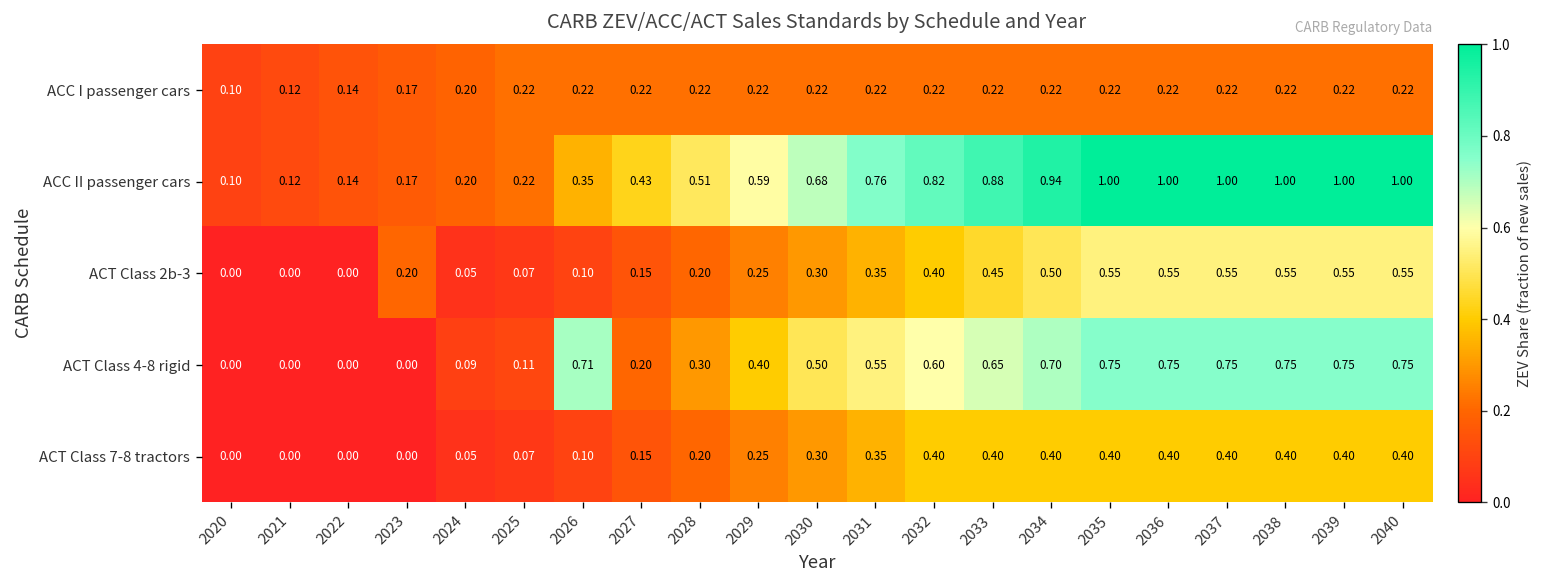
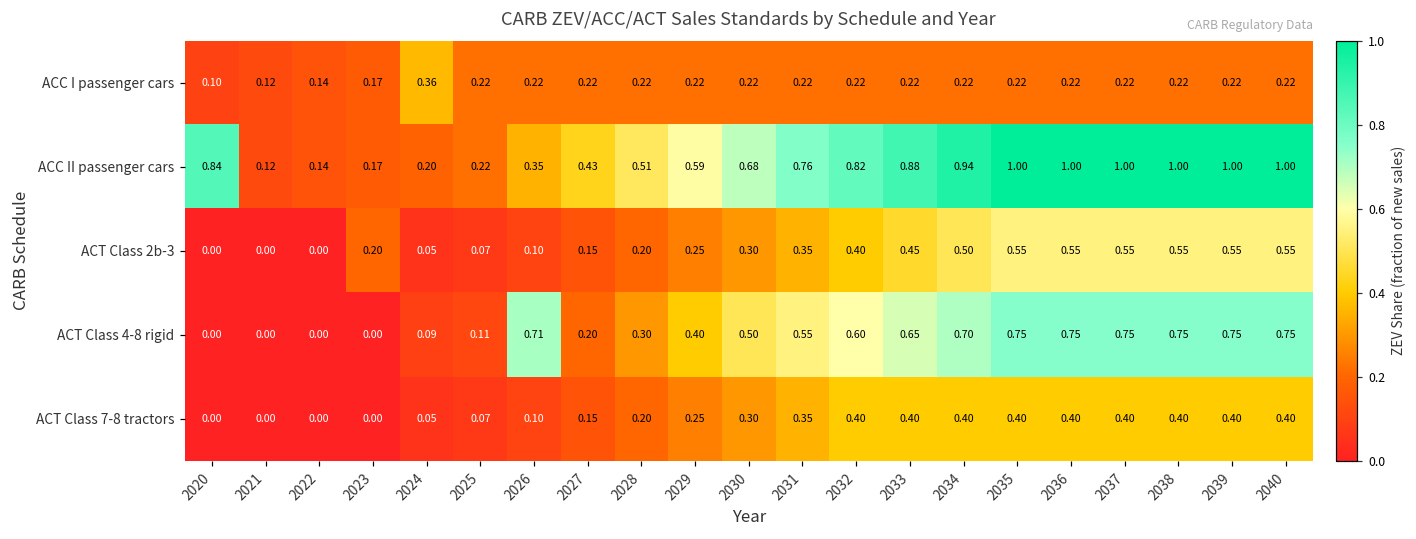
  {
    "ACC I passenger cars": {
      "2020": 0.10,
      "2021": 0.12,
      "2022": 0.14,
      "2023": 0.17,
-     "2024": 0.20,
+     "2024": 0.36,
      "2025": 0.22,
      "2026": 0.22,
      "2027": 0.22,
      "2028": 0.22,
      "2029": 0.22,
      "2030": 0.22,
      "2031": 0.22,
      "2032": 0.22,
      "2033": 0.22,
      "2034": 0.22,
      "2035": 0.22,
      "2036": 0.22,
      "2037": 0.22,
      "2038": 0.22,
      "2039": 0.22,
      "2040": 0.22
    },
    "ACC II passenger cars": {
-     "2020": 0.10,
+     "2020": 0.84,
      "2021": 0.12,
      "2022": 0.14,
      "2023": 0.17,
      "2024": 0.20,
      "2025": 0.22,
      "2026": 0.35,
      "2027": 0.43,
      "2028": 0.51,
      "2029": 0.59,
      "2030": 0.68,
      "2031": 0.76,
      "2032": 0.82,
      "2033": 0.88,
      "2034": 0.94,
      "2035": 1.00,
      "2036": 1.00,
      "2037": 1.00,
      "2038": 1.00,
      "2039": 1.00,
      "2040": 1.00
    },
    "ACT Class 2b-3": {
      "2020": 0.00,
      "2021": 0.00,
      "2022": 0.00,
      "2023": 0.20,
      "2024": 0.05,
      "2025": 0.07,
      "2026": 0.10,
      "2027": 0.15,
      "2028": 0.20,
      "2029": 0.25,
      "2030": 0.30,
      "2031": 0.35,
      "2032": 0.40,
      "2033": 0.45,
      "2034": 0.50,
      "2035": 0.55,
      "2036": 0.55,
      "2037": 0.55,
      "2038": 0.55,
      "2039": 0.55,
      "2040": 0.55
    },
    "ACT Class 4-8 rigid": {
      "2020": 0.00,
      "2021": 0.00,
      "2022": 0.00,
      "2023": 0.00,
      "2024": 0.09,
      "2025": 0.11,
      "2026": 0.71,
      "2027": 0.20,
      "2028": 0.30,
      "2029": 0.40,
      "2030": 0.50,
      "2031": 0.55,
      "2032": 0.60,
      "2033": 0.65,
      "2034": 0.70,
      "2035": 0.75,
      "2036": 0.75,
      "2037": 0.75,
      "2038": 0.75,
      "2039": 0.75,
      "2040": 0.75
    },
    "ACT Class 7-8 tractors": {
      "2020": 0.00,
      "2021": 0.00,
      "2022": 0.00,
      "2023": 0.00,
      "2024": 0.05,
      "2025": 0.07,
      "2026": 0.10,
      "2027": 0.15,
      "2028": 0.20,
      "2029": 0.25,
      "2030": 0.30,
      "2031": 0.35,
      "2032": 0.40,
      "2033": 0.40,
      "2034": 0.40,
      "2035": 0.40,
      "2036": 0.40,
      "2037": 0.40,
      "2038": 0.40,
      "2039": 0.40,
      "2040": 0.40
    }
  }
